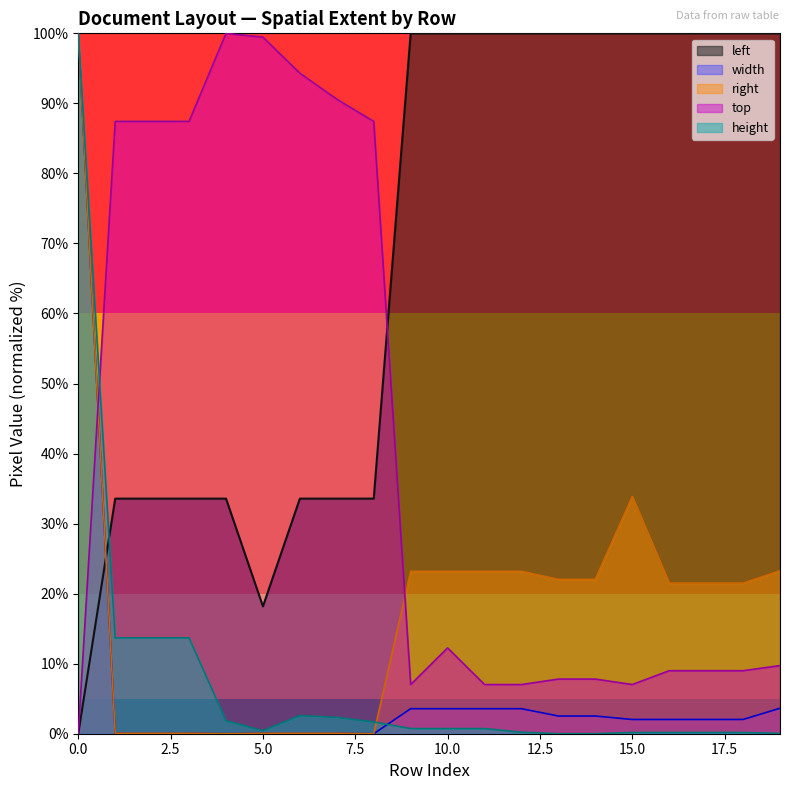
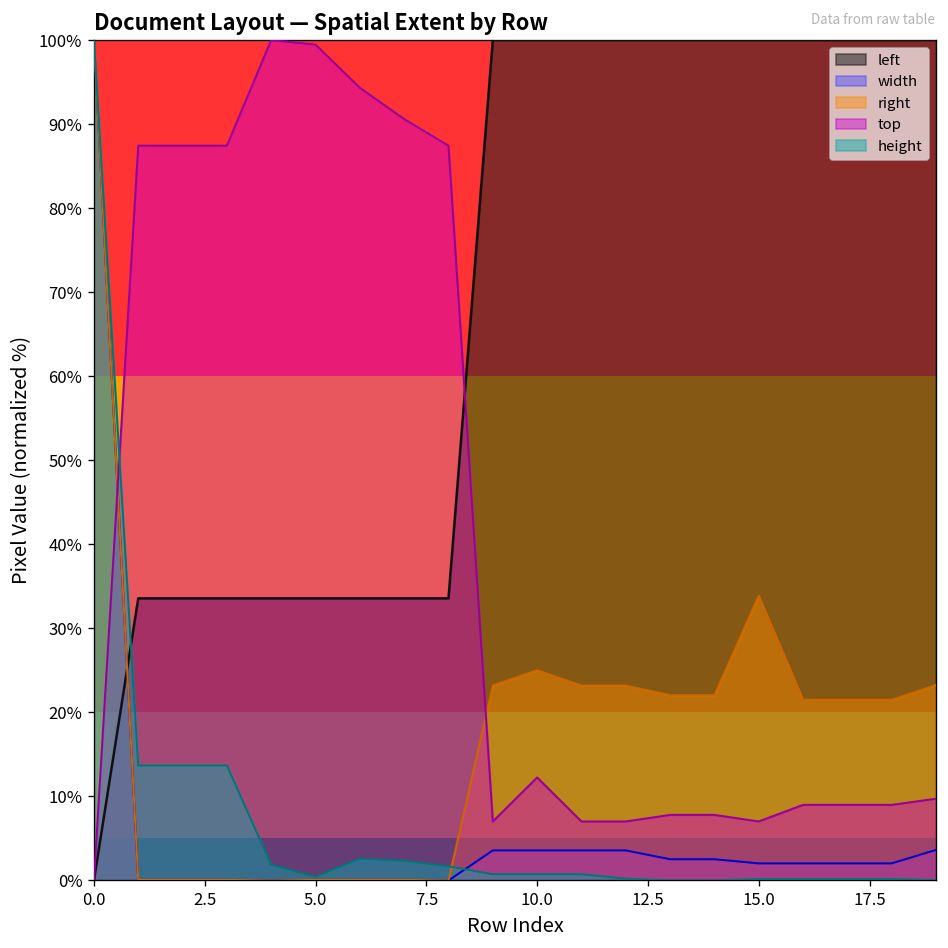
  {
    "left": {
-     "5.0": "18%",
+     "5.0": "34%",
      "10.0": "100%",
      "15.0": "100%"
    },
    "width": {
      "10.0": "4%",
      "15.0": "2%"
    },
    "right": {
-     "10.0": "23%",
+     "10.0": "25%",
      "15.0": "34%"
    },
    "top": {
      "5.0": "99%",
      "10.0": "12%",
      "15.0": "7%"
    },
    "height": {
      "10.0": "1%",
      "15.0": "0%"
    }
  }
